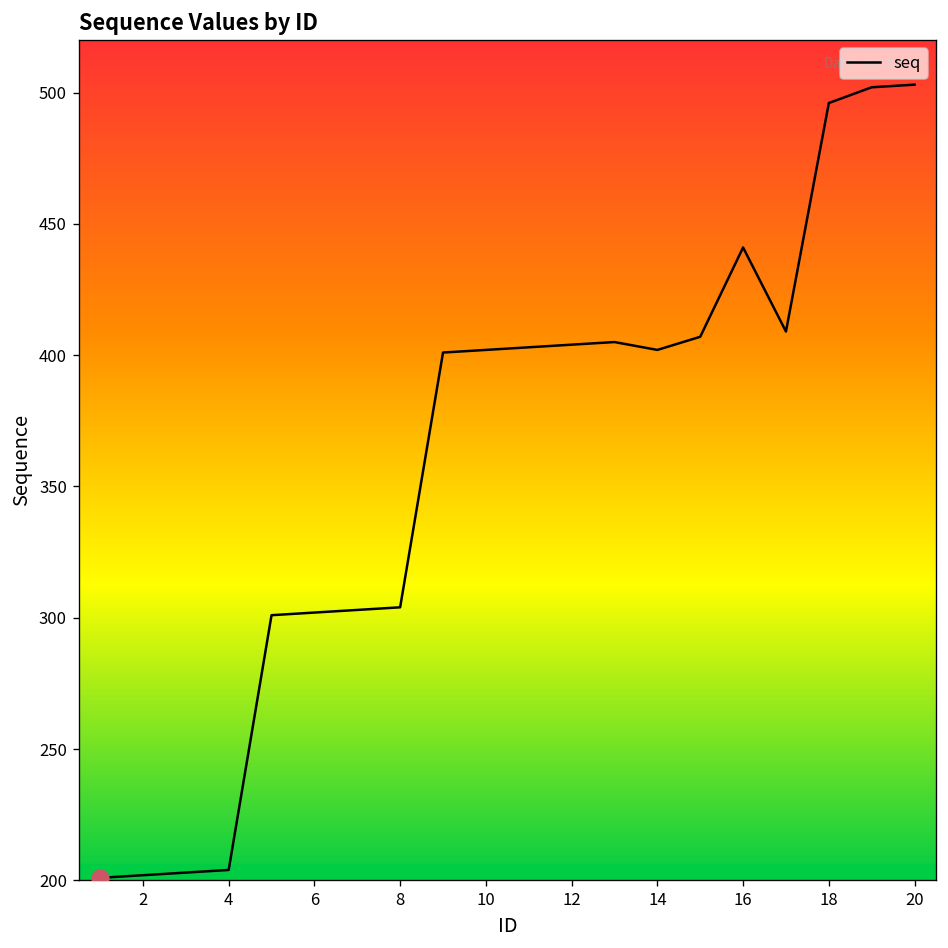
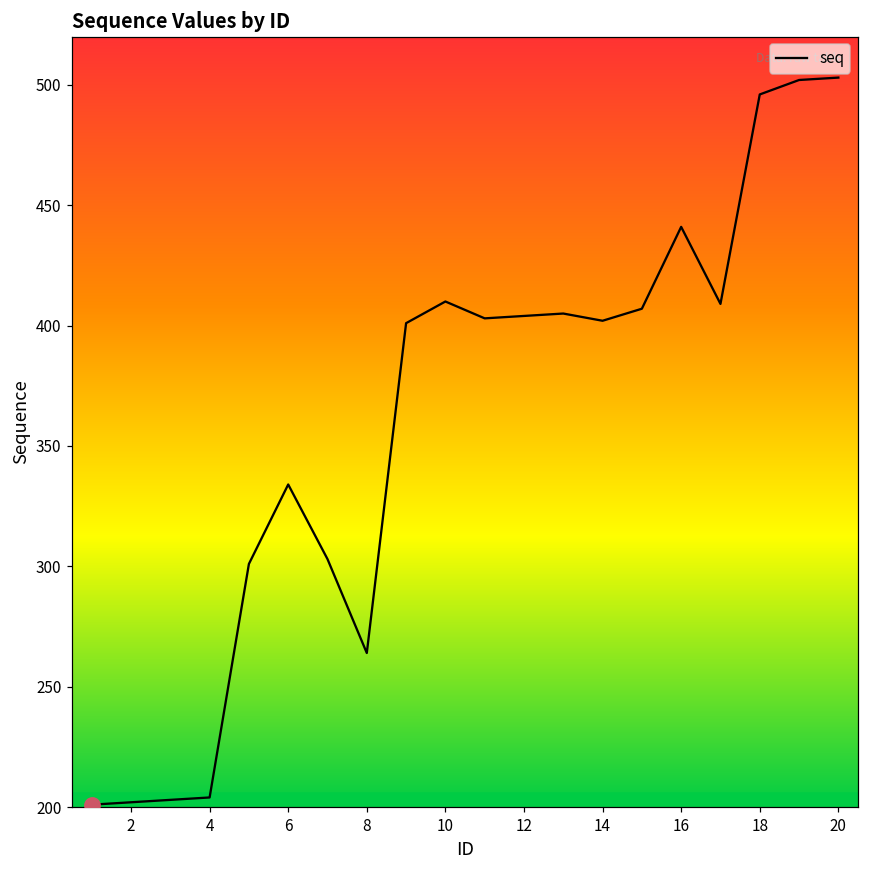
  {
    "seq": {
-     "6": 302,
-     "8": 304,
-     "10": 402,
+     "6": 334,
+     "8": 264,
+     "10": 410,
      "12": 404,
      "14": 402,
      "16": 441,
      "18": 496,
      "20": 503
    }
  }
